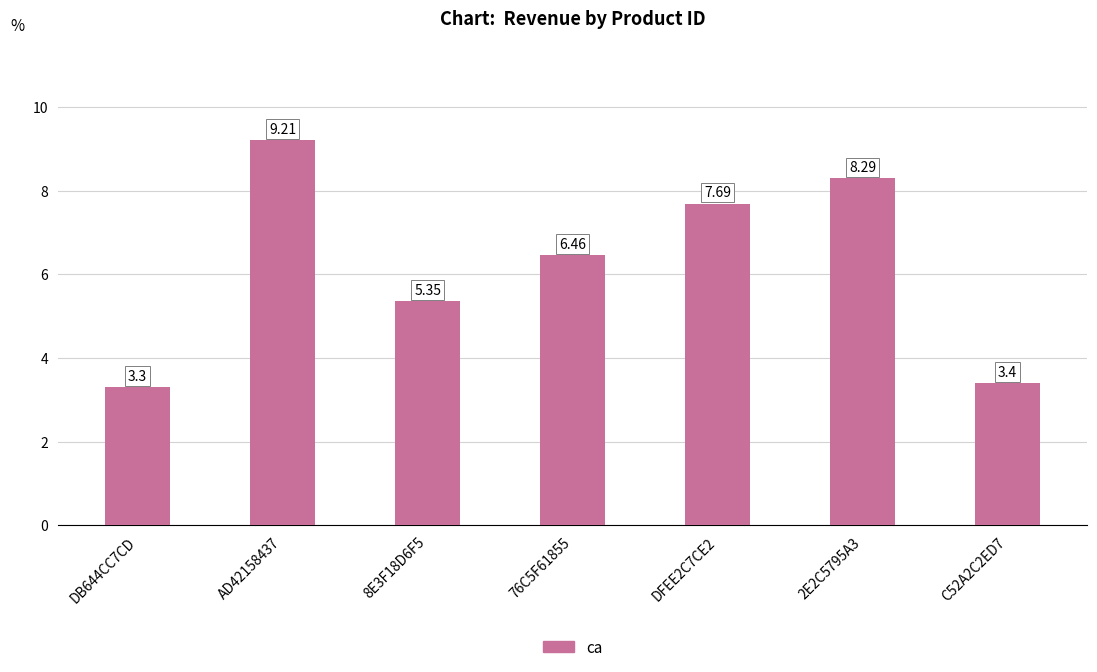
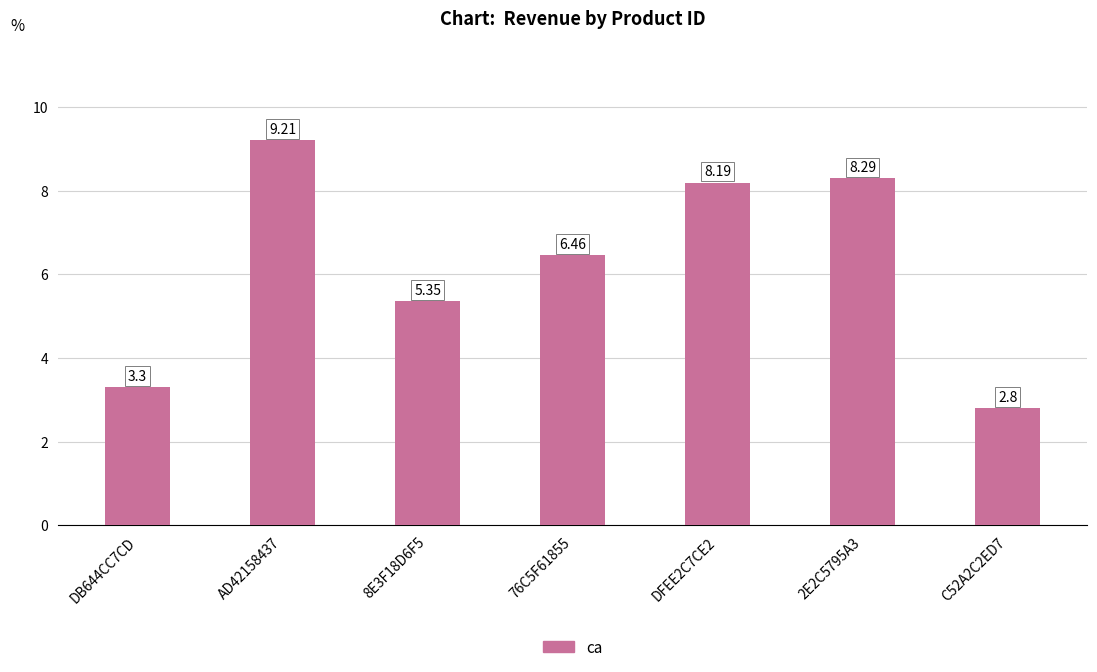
  {
-   "DFEE2C7CE2": 7.69,
-   "C52A2C2ED7": 3.4
+   "DFEE2C7CE2": 8.19,
+   "C52A2C2ED7": 2.8
  }
